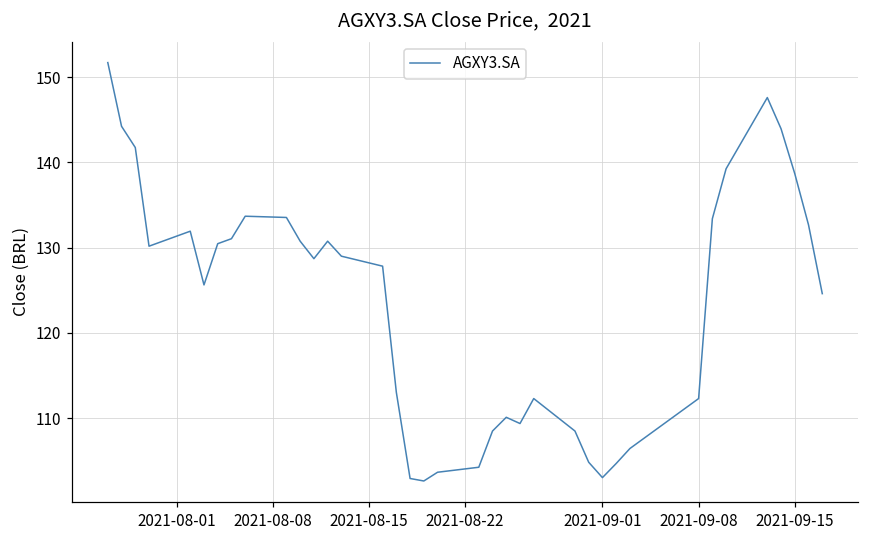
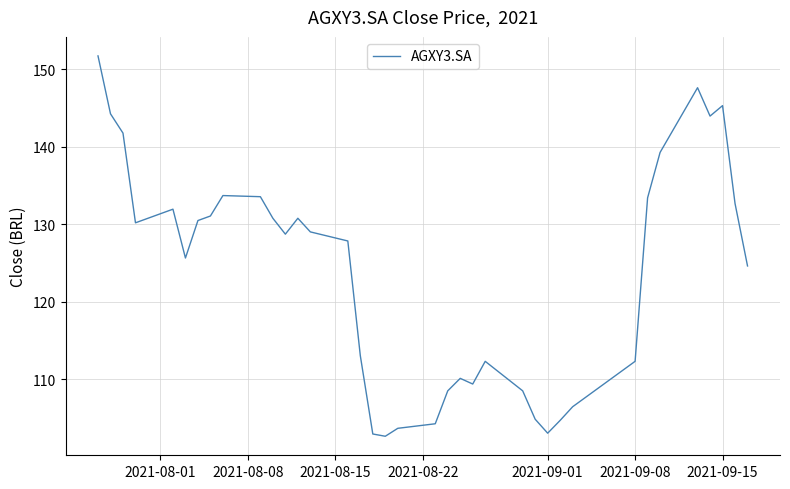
  {
    "2021-09-01": 103,
    "2021-09-08": 112,
-   "2021-09-15": 139
+   "2021-09-15": 145
  }
